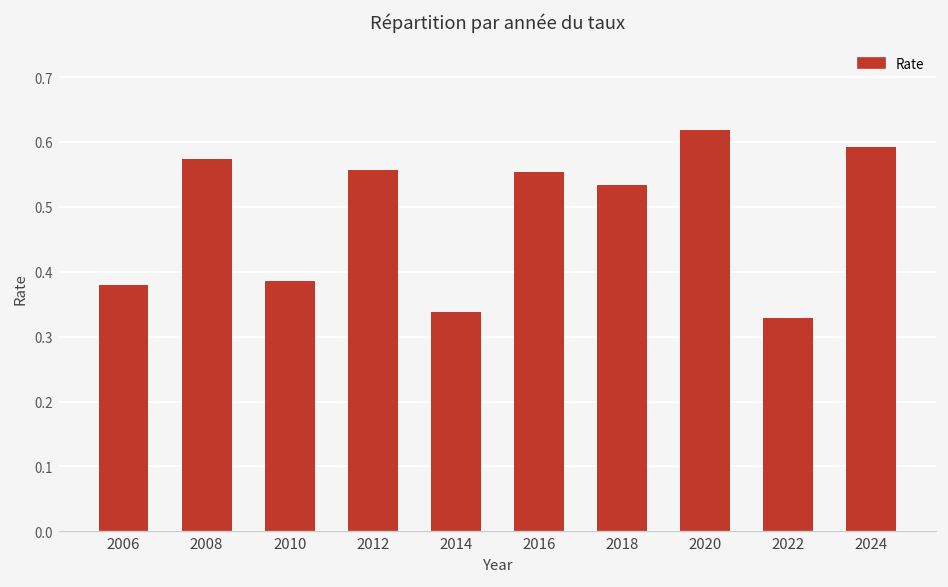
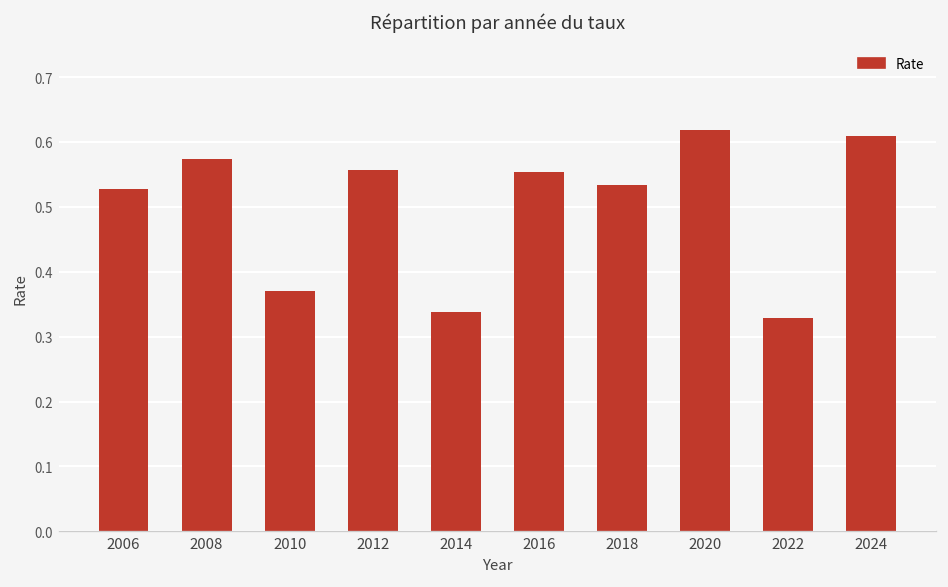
  {
-   "2006": 0.38,
+   "2006": 0.53,
    "2008": 0.57,
-   "2010": 0.39,
+   "2010": 0.37,
    "2012": 0.56,
    "2014": 0.34,
    "2016": 0.55,
    "2018": 0.53,
    "2020": 0.62,
    "2022": 0.33,
-   "2024": 0.59
+   "2024": 0.61
  }
